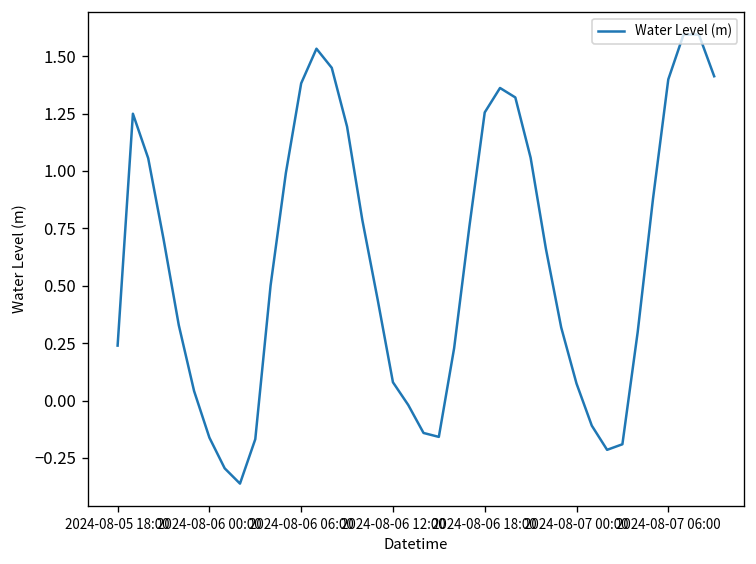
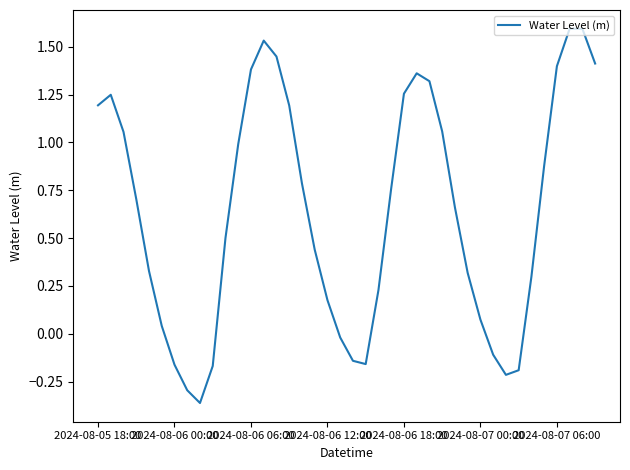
  {
-   "2024-08-05 18:00": 0.24,
+   "2024-08-05 18:00": 1.19,
    "2024-08-06 00:00": -0.16,
    "2024-08-06 06:00": 1.38,
-   "2024-08-06 12:00": 0.08,
+   "2024-08-06 12:00": 0.18,
    "2024-08-06 18:00": 1.25,
    "2024-08-07 00:00": 0.07,
    "2024-08-07 06:00": 1.40
  }
